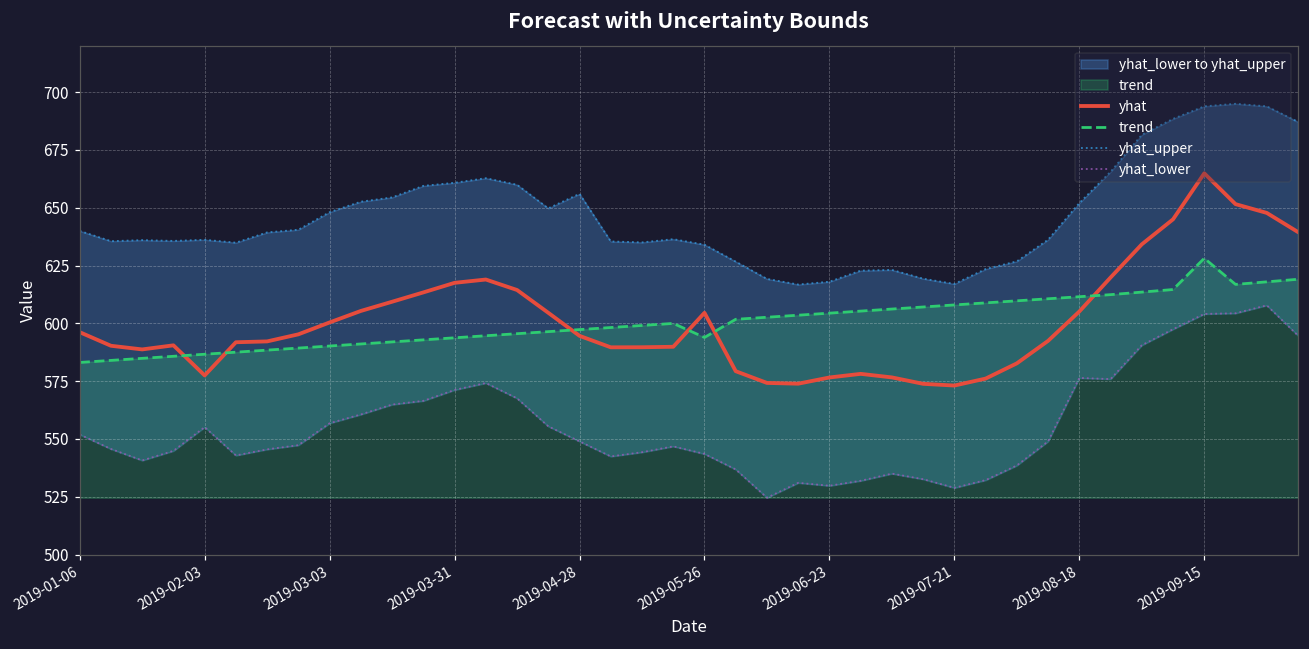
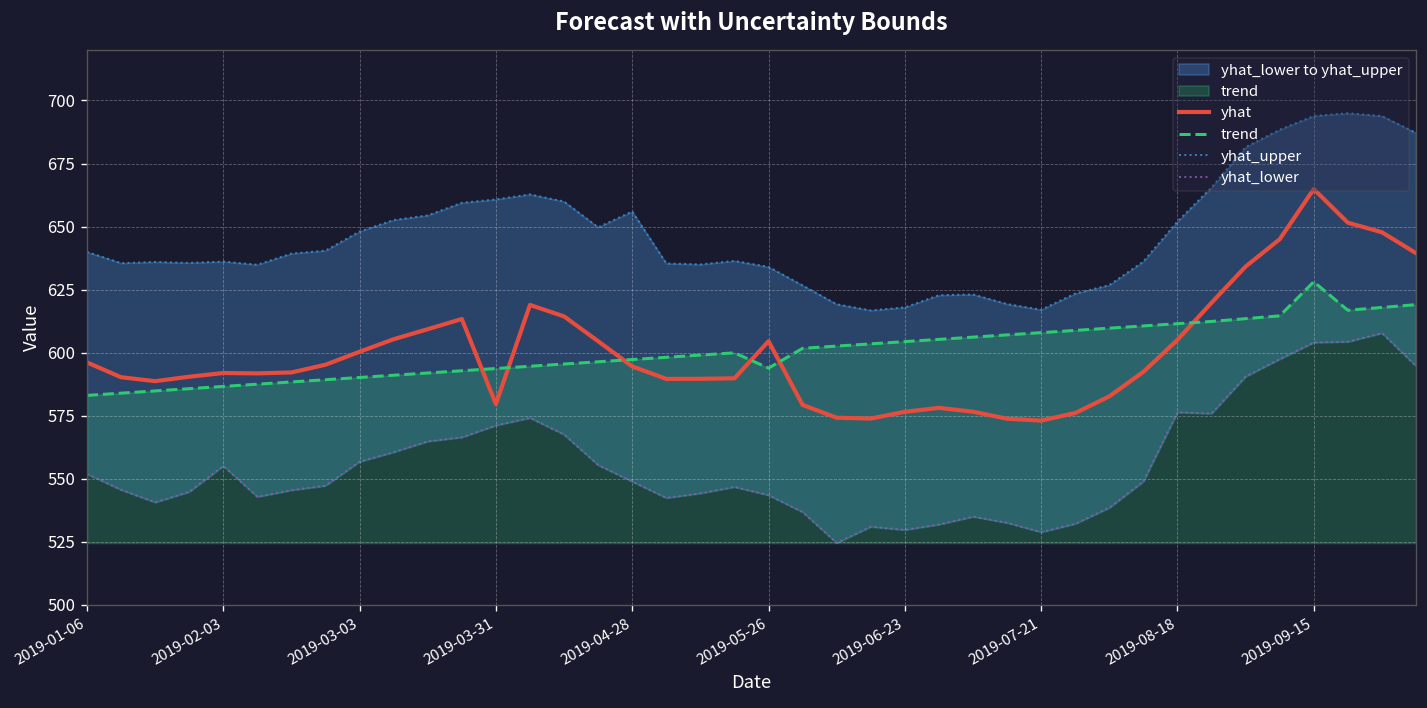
  {
    "yhat": {
      "2019-01-06": 596,
-     "2019-02-03": 577,
+     "2019-02-03": 592,
      "2019-03-03": 600,
-     "2019-03-31": 618,
+     "2019-03-31": 580,
      "2019-04-28": 595,
      "2019-05-26": 605,
      "2019-06-23": 577,
      "2019-07-21": 573,
      "2019-08-18": 605
    },
    "trend": {
      "2019-01-06": 583,
      "2019-02-03": 587,
      "2019-03-03": 590,
      "2019-03-31": 594,
      "2019-04-28": 597,
      "2019-05-26": 594,
      "2019-06-23": 604,
      "2019-07-21": 608,
      "2019-08-18": 612,
      "2019-09-15": 628
    },
    "yhat_lower to yhat_upper": {
      "2019-01-06": 640,
      "2019-02-03": 636,
      "2019-03-03": 648,
      "2019-03-31": 661,
      "2019-04-28": 656,
      "2019-05-26": 634,
      "2019-06-23": 618,
      "2019-07-21": 617,
      "2019-08-18": 652
    },
    "yhat_lower": {
      "2019-01-06": 552,
      "2019-02-03": 555,
      "2019-03-03": 557,
      "2019-03-31": 571,
      "2019-04-28": 549,
      "2019-05-26": 544,
      "2019-06-23": 530,
      "2019-07-21": 529,
      "2019-08-18": 576,
      "2019-09-15": 604
    }
  }
